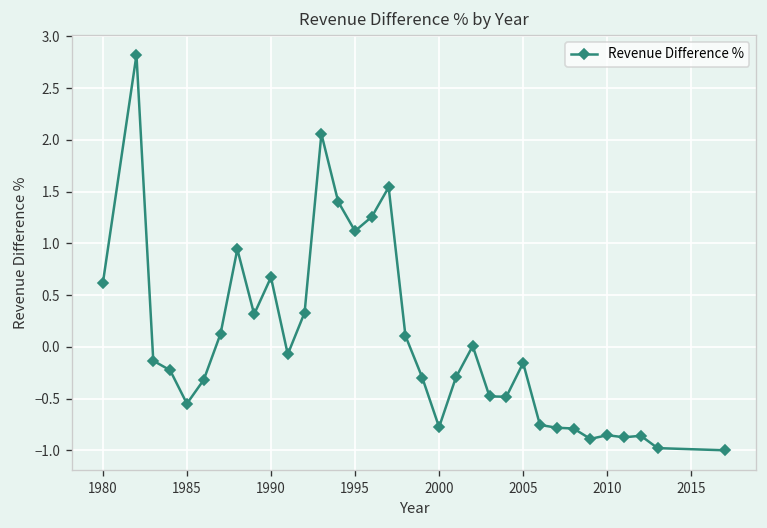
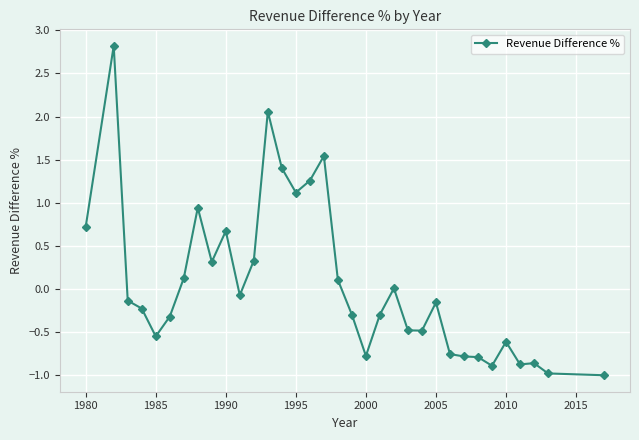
  {
-   "1980": 0.6,
+   "1980": 0.7,
    "1985": -0.5,
    "1990": 0.7,
    "1995": 1.1,
    "2000": -0.8,
    "2005": -0.2,
-   "2010": -0.9
+   "2010": -0.6
  }
